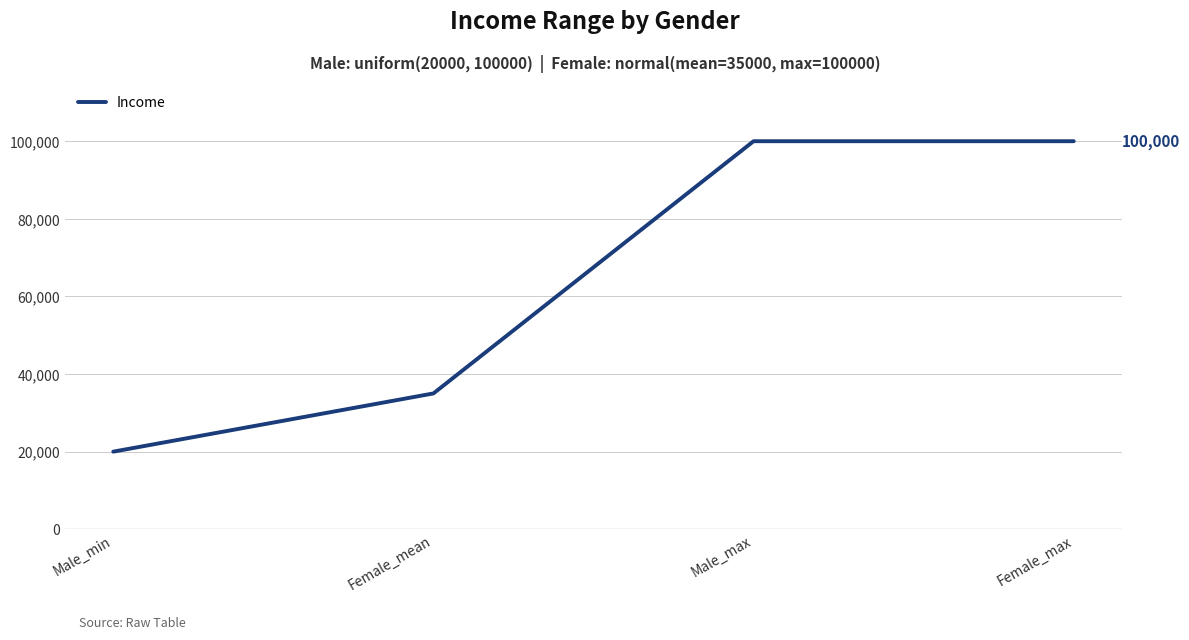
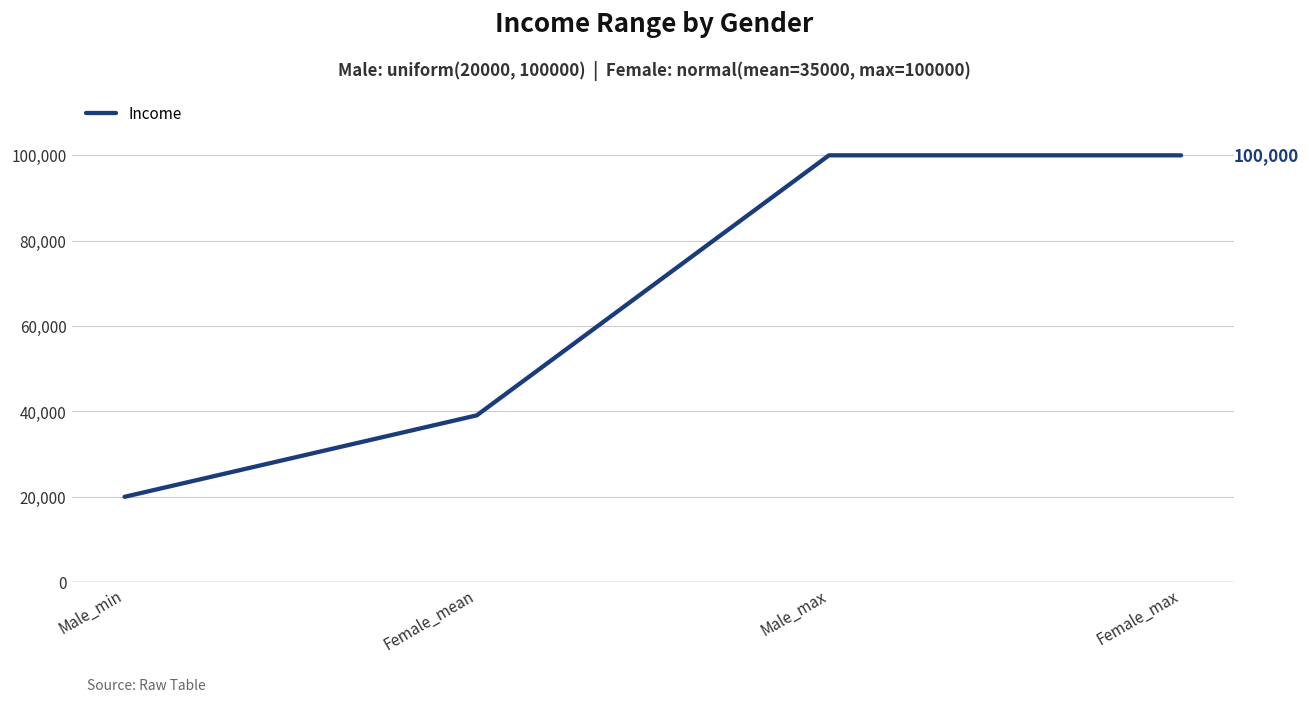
  {
    "Male_min": "20,000",
-   "Female_mean": "35,000",
+   "Female_mean": "39,000",
    "Male_max": "100,000",
    "Female_max": "100,000"
  }
